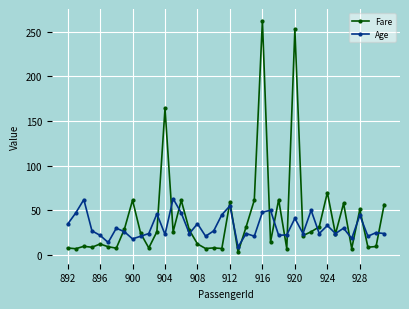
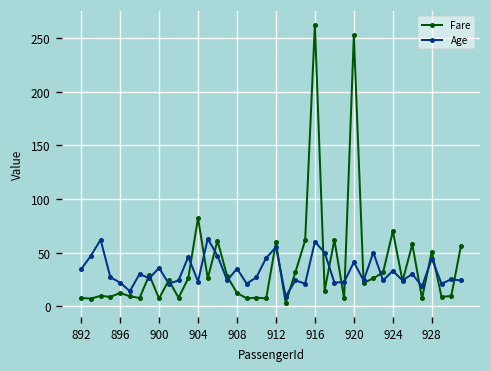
  {
    "Fare": {
      "892": 10,
      "896": 10,
-     "900": 60,
-     "904": 160,
+     "900": 10,
+     "904": 80,
      "908": 10,
      "912": 60,
      "916": 260,
      "920": 250,
      "924": 70,
      "928": 50
    },
    "Age": {
      "892": 30,
      "896": 20,
-     "900": 20,
+     "900": 40,
      "904": 20,
      "908": 40,
      "912": 60,
-     "916": 50,
+     "916": 60,
      "920": 40,
      "924": 30,
      "928": 40
    }
  }
